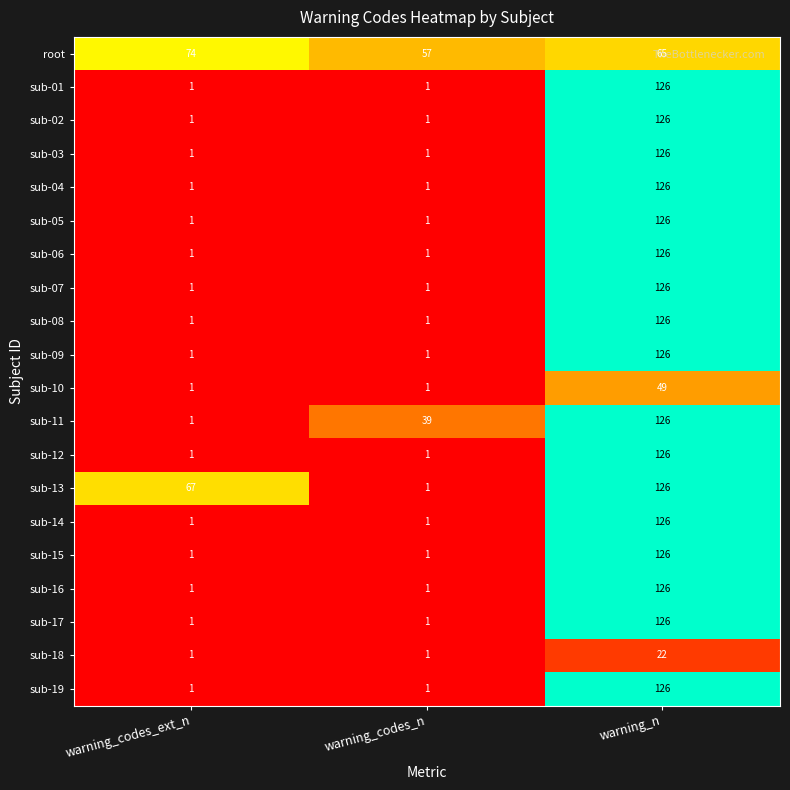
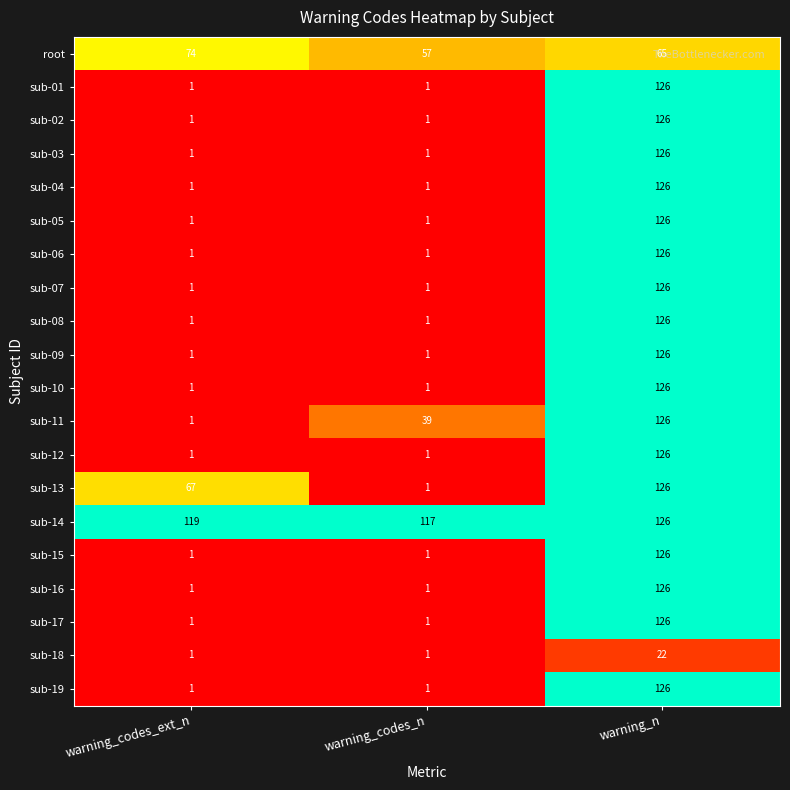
  {
    "root": {
      "warning_codes_ext_n": 74,
      "warning_codes_n": 57
    },
    "sub-01": {
      "warning_codes_ext_n": 1,
      "warning_codes_n": 1,
      "warning_n": 126
    },
    "sub-02": {
      "warning_codes_ext_n": 1,
      "warning_codes_n": 1,
      "warning_n": 126
    },
    "sub-03": {
      "warning_codes_ext_n": 1,
      "warning_codes_n": 1,
      "warning_n": 126
    },
    "sub-04": {
      "warning_codes_ext_n": 1,
      "warning_codes_n": 1,
      "warning_n": 126
    },
    "sub-05": {
      "warning_codes_ext_n": 1,
      "warning_codes_n": 1,
      "warning_n": 126
    },
    "sub-06": {
      "warning_codes_ext_n": 1,
      "warning_codes_n": 1,
      "warning_n": 126
    },
    "sub-07": {
      "warning_codes_ext_n": 1,
      "warning_codes_n": 1,
      "warning_n": 126
    },
    "sub-08": {
      "warning_codes_ext_n": 1,
      "warning_codes_n": 1,
      "warning_n": 126
    },
    "sub-09": {
      "warning_codes_ext_n": 1,
      "warning_codes_n": 1,
      "warning_n": 126
    },
    "sub-10": {
      "warning_codes_ext_n": 1,
      "warning_codes_n": 1,
-     "warning_n": 49
+     "warning_n": 126
    },
    "sub-11": {
      "warning_codes_ext_n": 1,
      "warning_codes_n": 39,
      "warning_n": 126
    },
    "sub-12": {
      "warning_codes_ext_n": 1,
      "warning_codes_n": 1,
      "warning_n": 126
    },
    "sub-13": {
      "warning_codes_ext_n": 67,
      "warning_codes_n": 1,
      "warning_n": 126
    },
    "sub-14": {
-     "warning_codes_ext_n": 1,
-     "warning_codes_n": 1,
+     "warning_codes_ext_n": 119,
+     "warning_codes_n": 117,
      "warning_n": 126
    },
    "sub-15": {
      "warning_codes_ext_n": 1,
      "warning_codes_n": 1,
      "warning_n": 126
    },
    "sub-16": {
      "warning_codes_ext_n": 1,
      "warning_codes_n": 1,
      "warning_n": 126
    },
    "sub-17": {
      "warning_codes_ext_n": 1,
      "warning_codes_n": 1,
      "warning_n": 126
    },
    "sub-18": {
      "warning_codes_ext_n": 1,
      "warning_codes_n": 1,
      "warning_n": 22
    },
    "sub-19": {
      "warning_codes_ext_n": 1,
      "warning_codes_n": 1,
      "warning_n": 126
    }
  }
